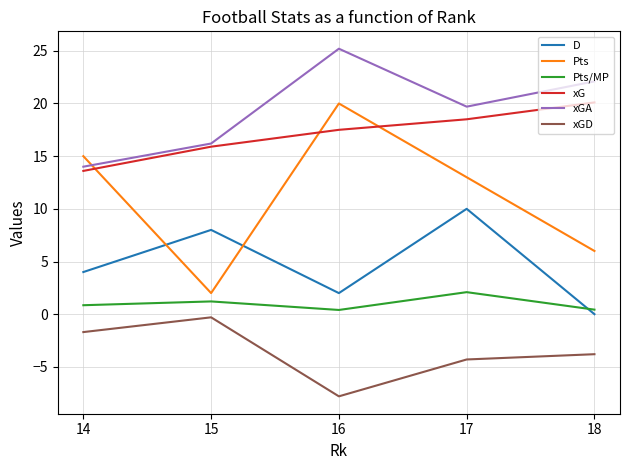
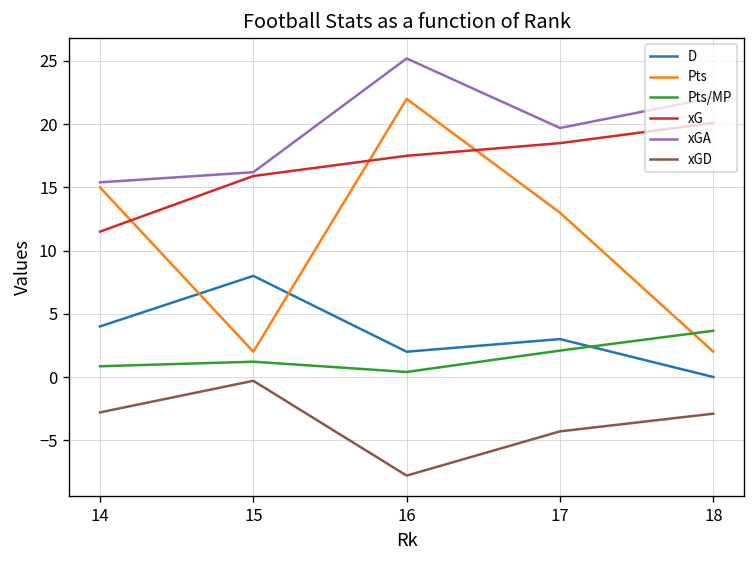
  {
    "D": {
      "14": 4,
      "15": 8,
      "16": 2,
-     "17": 10,
+     "17": 3,
      "18": 0
    },
    "Pts": {
      "14": 15,
      "15": 2,
-     "16": 20,
+     "16": 22,
      "17": 13,
-     "18": 6
+     "18": 2
    },
    "Pts/MP": {
      "14": 0.9,
      "15": 1.2,
      "16": 0.4,
      "17": 2.1,
-     "18": 0.4
+     "18": 3.7
    },
    "xG": {
-     "14": 13.6,
+     "14": 11.5,
      "15": 15.9,
      "16": 17.5,
      "17": 18.5
    },
    "xGA": {
-     "14": 14.0,
+     "14": 15.4,
      "15": 16.2,
      "16": 25.2,
      "17": 19.7
    },
    "xGD": {
-     "14": -1.7,
+     "14": -2.8,
      "15": -0.3,
      "16": -7.8,
      "17": -4.3,
-     "18": -3.8
+     "18": -2.9
    }
  }
